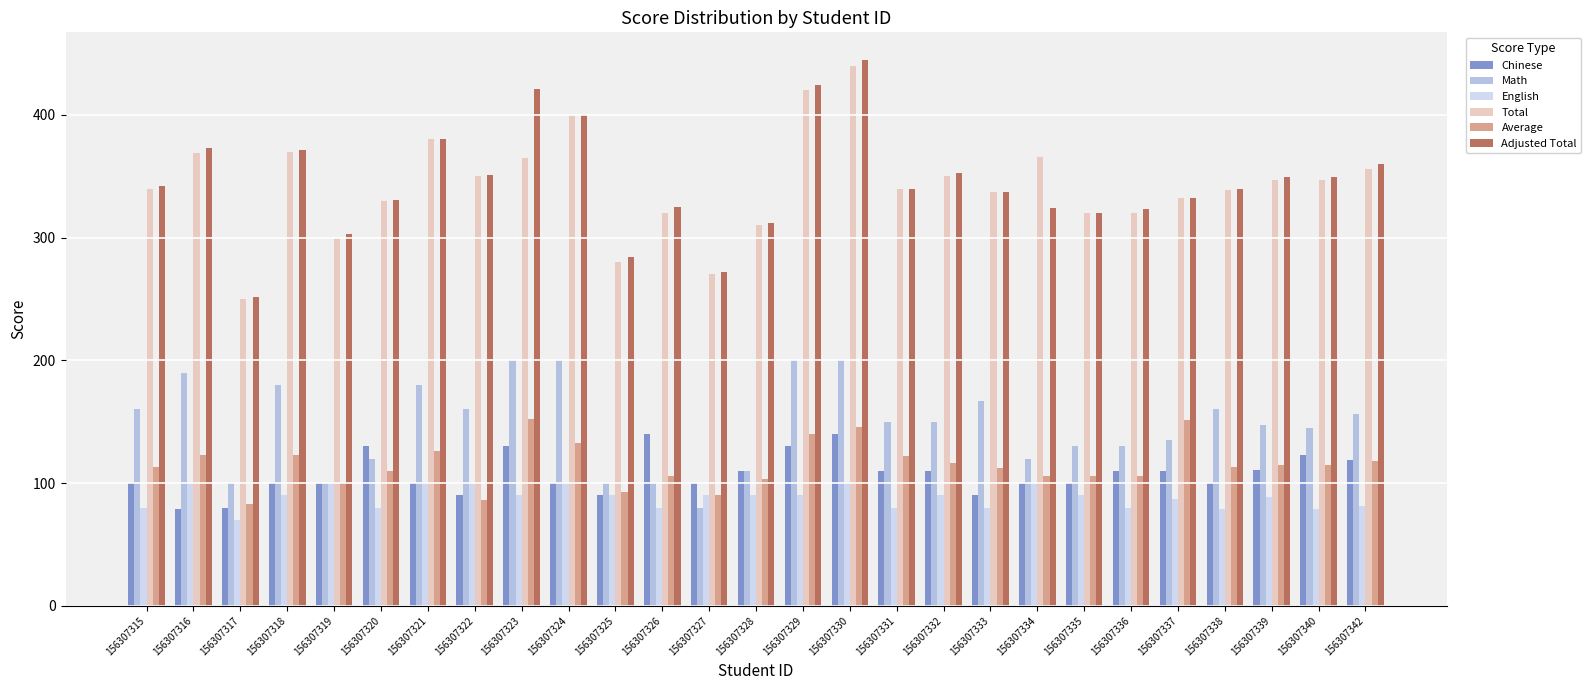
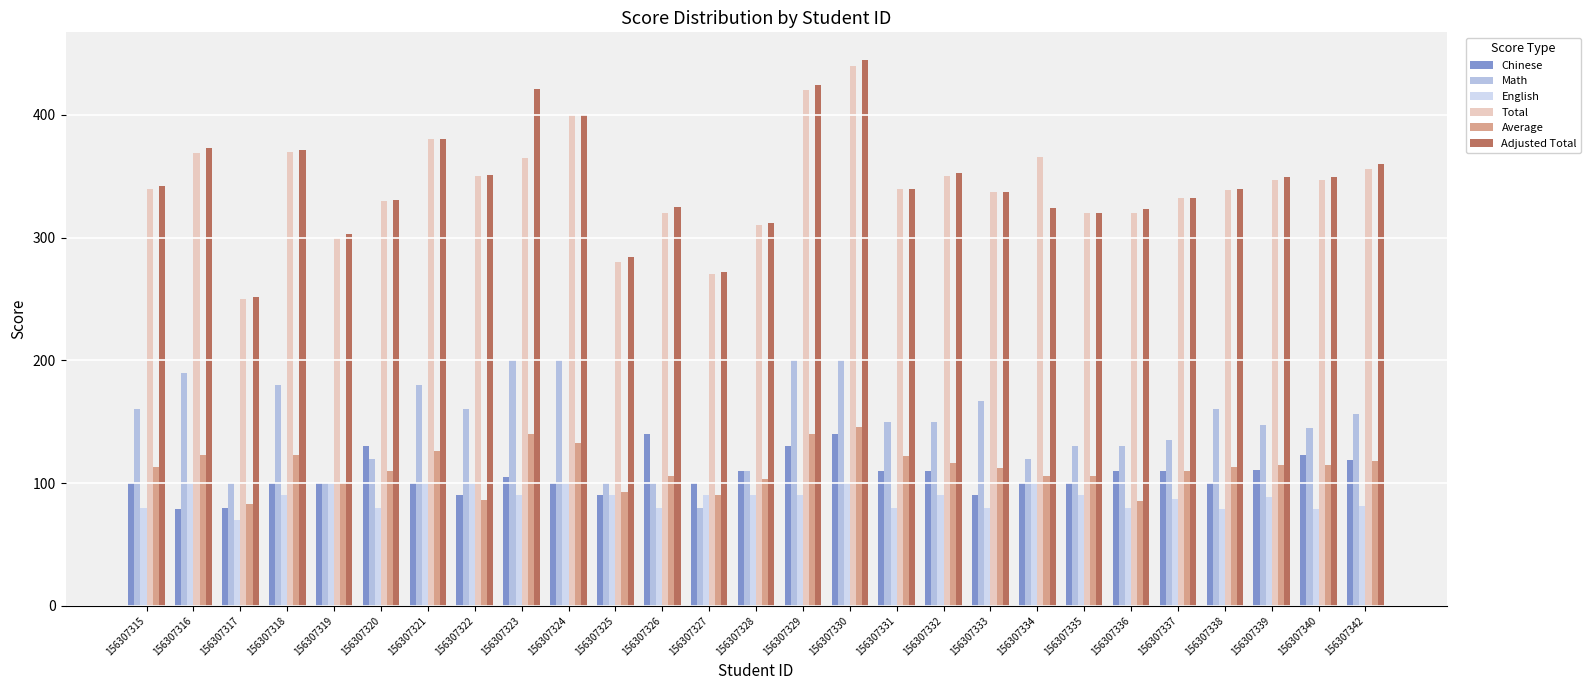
  {
    "Chinese": {
      "156307315": 100,
      "156307316": 79,
      "156307317": 80,
      "156307318": 100,
      "156307319": 100,
      "156307320": 130,
      "156307321": 100,
      "156307322": 90,
-     "156307323": 130,
+     "156307323": 105,
      "156307324": 100,
      "156307325": 90,
      "156307326": 140,
      "156307327": 100,
      "156307328": 110,
      "156307329": 130,
      "156307330": 140,
      "156307331": 110,
      "156307332": 110,
      "156307333": 90,
      "156307334": 100,
      "156307335": 100,
      "156307336": 110,
      "156307337": 110,
      "156307338": 100,
      "156307339": 111,
      "156307340": 123,
      "156307342": 119
    },
    "Total": {
      "156307315": 340,
      "156307316": 369,
      "156307317": 250,
      "156307318": 370,
      "156307319": 300,
      "156307320": 330,
      "156307321": 380,
      "156307322": 350,
      "156307323": 365,
      "156307324": 400,
      "156307325": 280,
      "156307326": 320,
      "156307327": 270,
      "156307328": 310,
      "156307329": 420,
      "156307330": 440,
      "156307331": 340,
      "156307332": 350,
      "156307333": 337,
      "156307334": 366,
      "156307335": 320,
      "156307336": 320,
      "156307337": 332,
      "156307338": 339,
      "156307339": 347,
      "156307340": 347,
      "156307342": 356
    },
    "Average": {
      "156307315": 113,
      "156307316": 123,
      "156307317": 83,
      "156307318": 123,
      "156307319": 100,
      "156307320": 110,
      "156307321": 126,
      "156307322": 86,
-     "156307323": 152,
+     "156307323": 140,
      "156307324": 133,
      "156307325": 93,
      "156307326": 106,
      "156307327": 90,
      "156307328": 103,
      "156307329": 140,
      "156307330": 146,
      "156307331": 122,
      "156307332": 116,
      "156307333": 112,
      "156307334": 106,
      "156307335": 106,
-     "156307336": 106,
-     "156307337": 151,
+     "156307336": 85,
+     "156307337": 110,
      "156307338": 113,
      "156307339": 115,
      "156307340": 115,
      "156307342": 118
    },
    "Adjusted Total": {
      "156307315": 342,
      "156307316": 373,
      "156307317": 252,
      "156307318": 371,
      "156307319": 303,
      "156307320": 331,
      "156307321": 380,
      "156307322": 351,
      "156307323": 421,
      "156307324": 400,
      "156307325": 284,
      "156307326": 325,
      "156307327": 272,
      "156307328": 312,
      "156307329": 424,
      "156307330": 445,
      "156307331": 340,
      "156307332": 353,
      "156307333": 337,
      "156307334": 324,
      "156307335": 320,
      "156307336": 323,
      "156307337": 332,
      "156307338": 340,
      "156307339": 349,
      "156307340": 349,
      "156307342": 360
    }
  }
